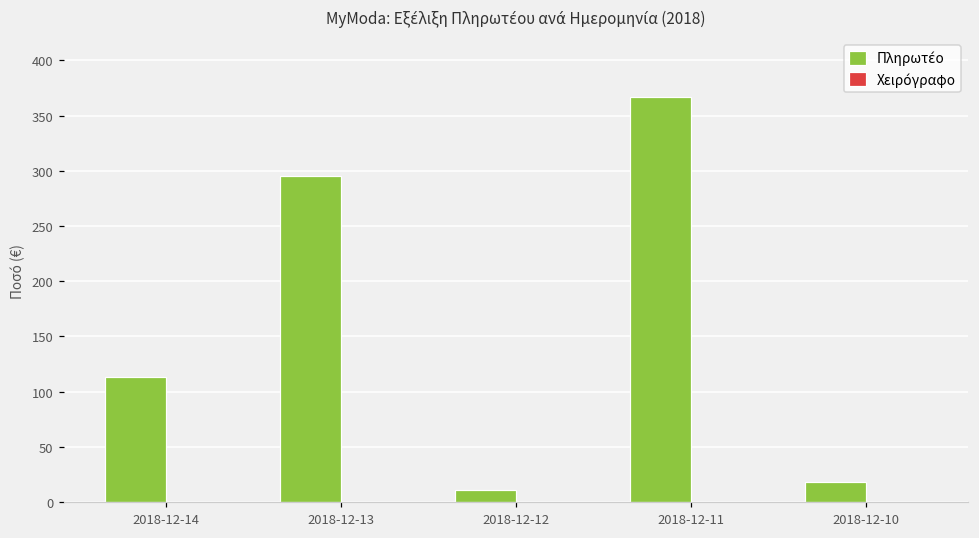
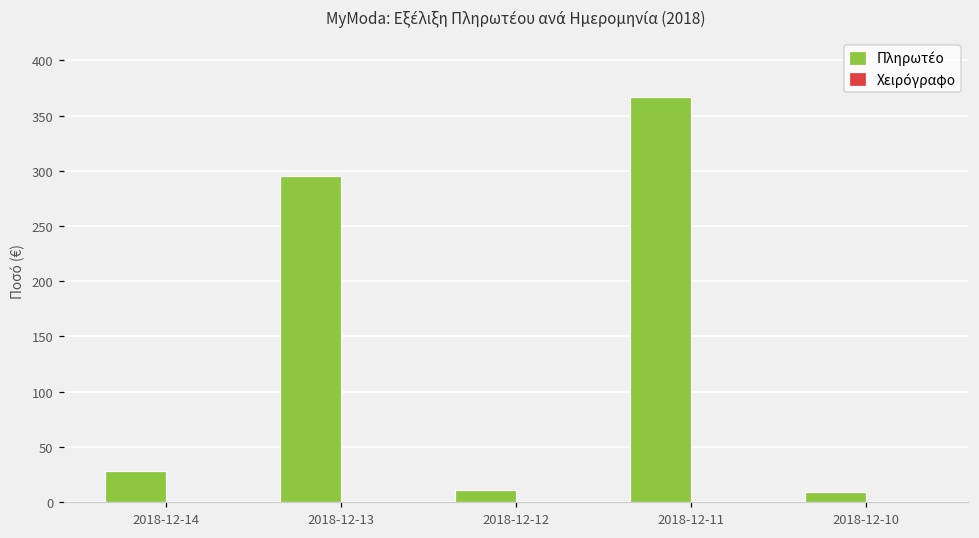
  {
    "Πληρωτέο": {
-     "2018-12-14": 113,
+     "2018-12-14": 28,
      "2018-12-13": 295,
      "2018-12-12": 11,
      "2018-12-11": 366,
-     "2018-12-10": 18
+     "2018-12-10": 9
    },
    "Χειρόγραφο": {
      "2018-12-14": 0,
      "2018-12-13": 0,
      "2018-12-12": 0,
      "2018-12-11": 0,
      "2018-12-10": 0
    }
  }
